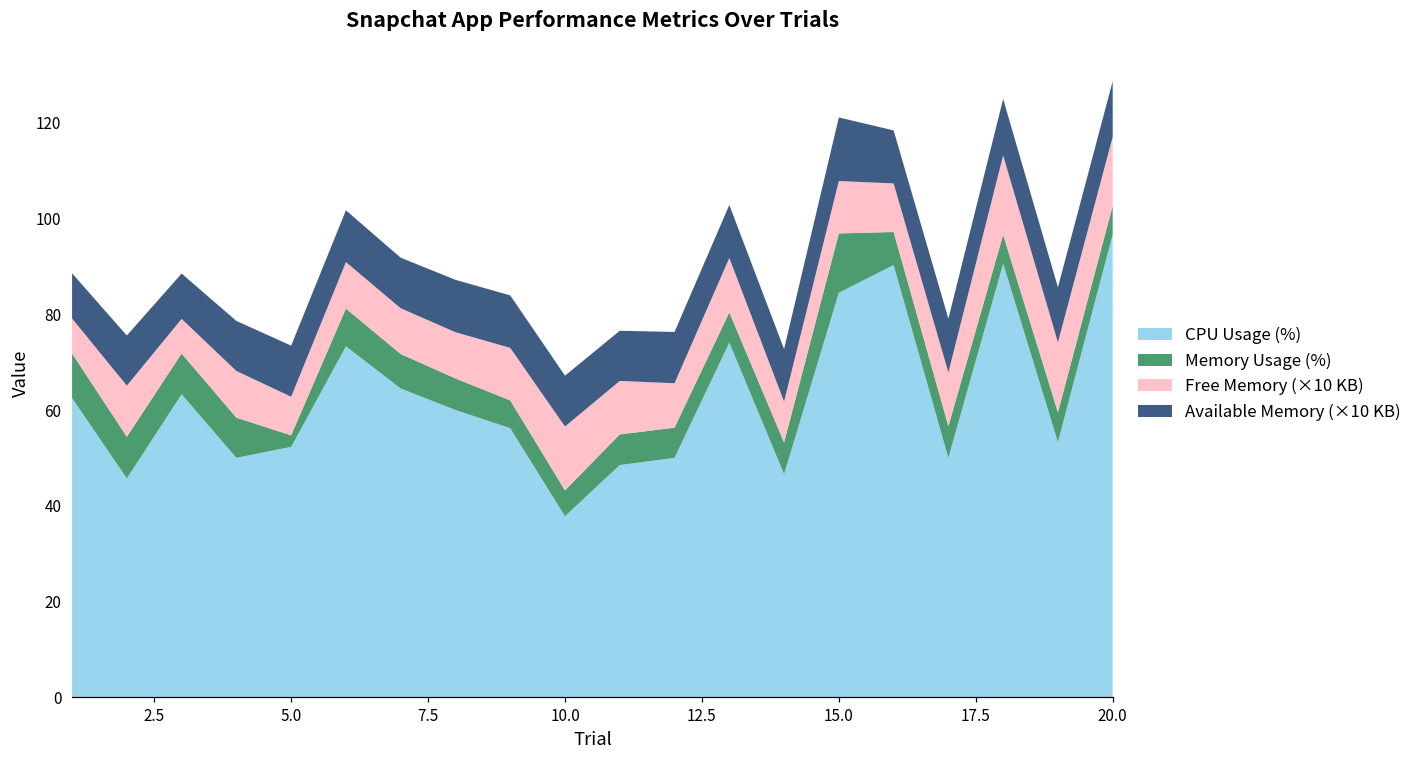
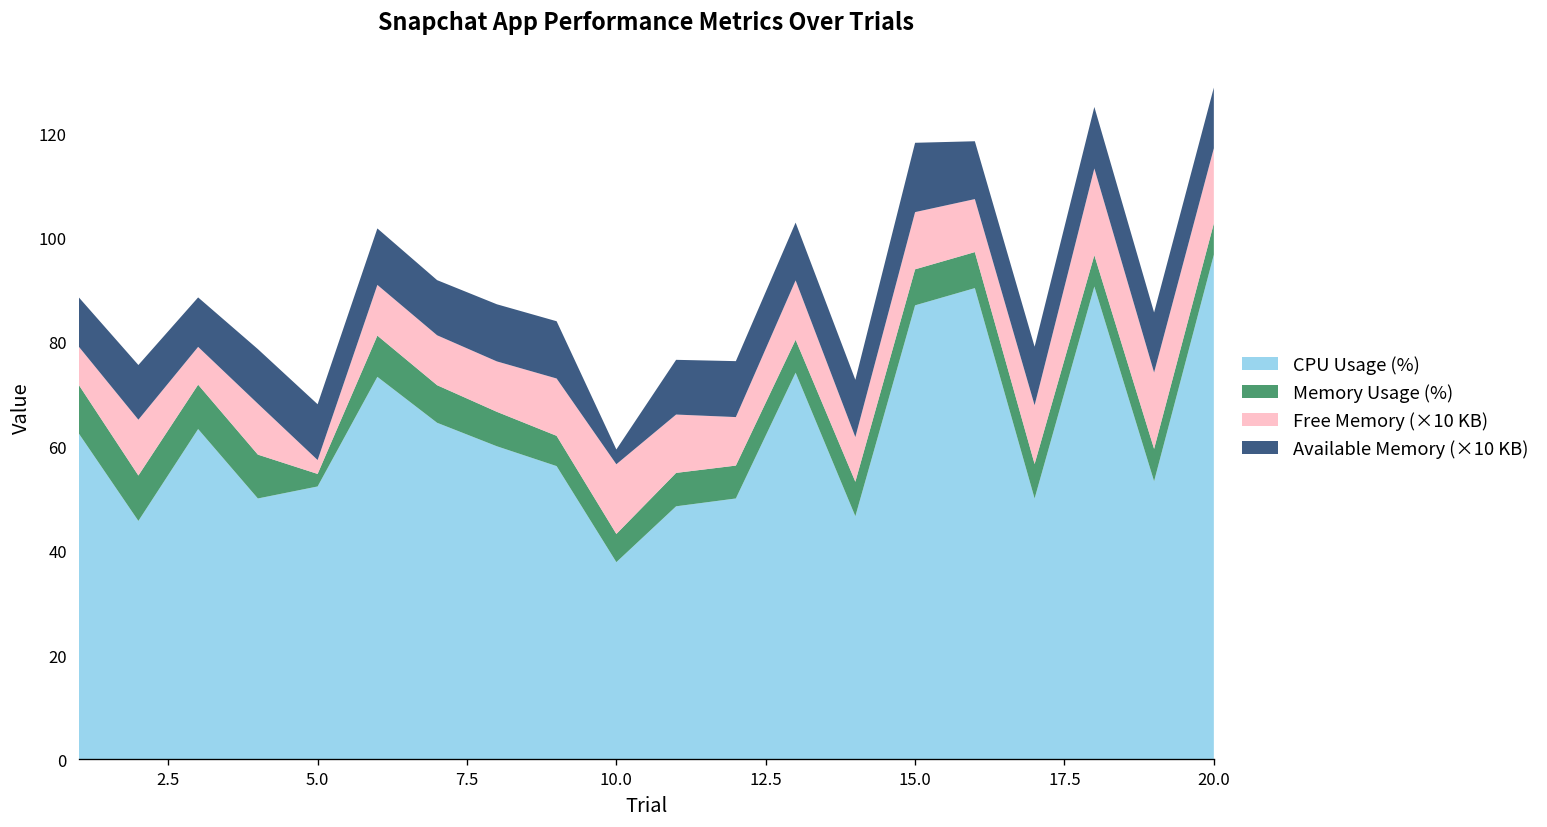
  {
    "CPU Usage (%)": {
      "5.0": 52,
      "10.0": 38,
-     "15.0": 85,
+     "15.0": 87,
      "20.0": 97
    },
    "Memory Usage (%)": {
      "5.0": 2,
      "10.0": 5,
-     "15.0": 12,
+     "15.0": 7,
      "20.0": 6
    },
    "Free Memory (×10 KB)": {
-     "5.0": 8,
+     "5.0": 3,
      "10.0": 13,
      "15.0": 11,
      "20.0": 14
    },
    "Available Memory (×10 KB)": {
      "5.0": 11,
-     "10.0": 11,
+     "10.0": 3,
      "15.0": 13,
      "20.0": 12
    }
  }
